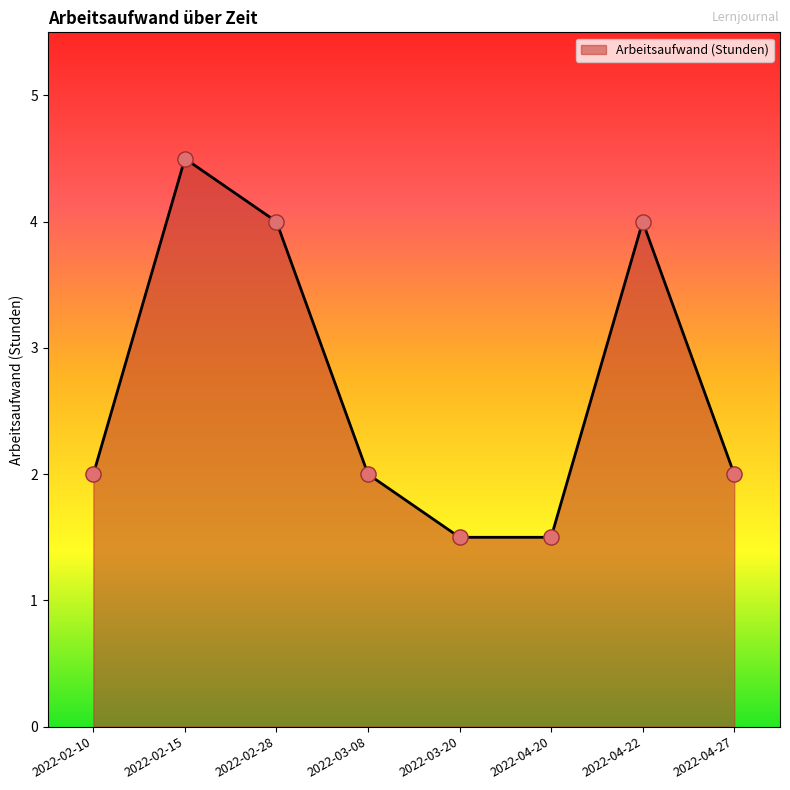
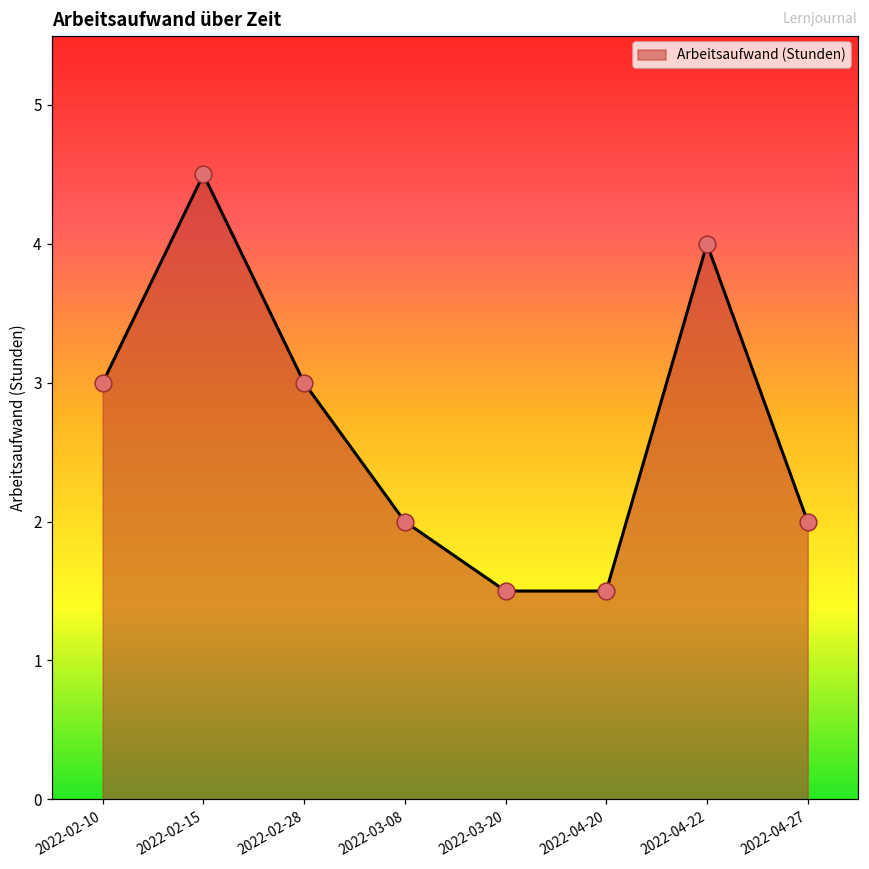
  {
-   "2022-02-10": 2,
+   "2022-02-10": 3,
    "2022-02-15": 4.50,
-   "2022-02-28": 4,
+   "2022-02-28": 3,
    "2022-03-08": 2,
    "2022-03-20": 1.50,
    "2022-04-20": 1.50,
    "2022-04-22": 4,
    "2022-04-27": 2
  }
